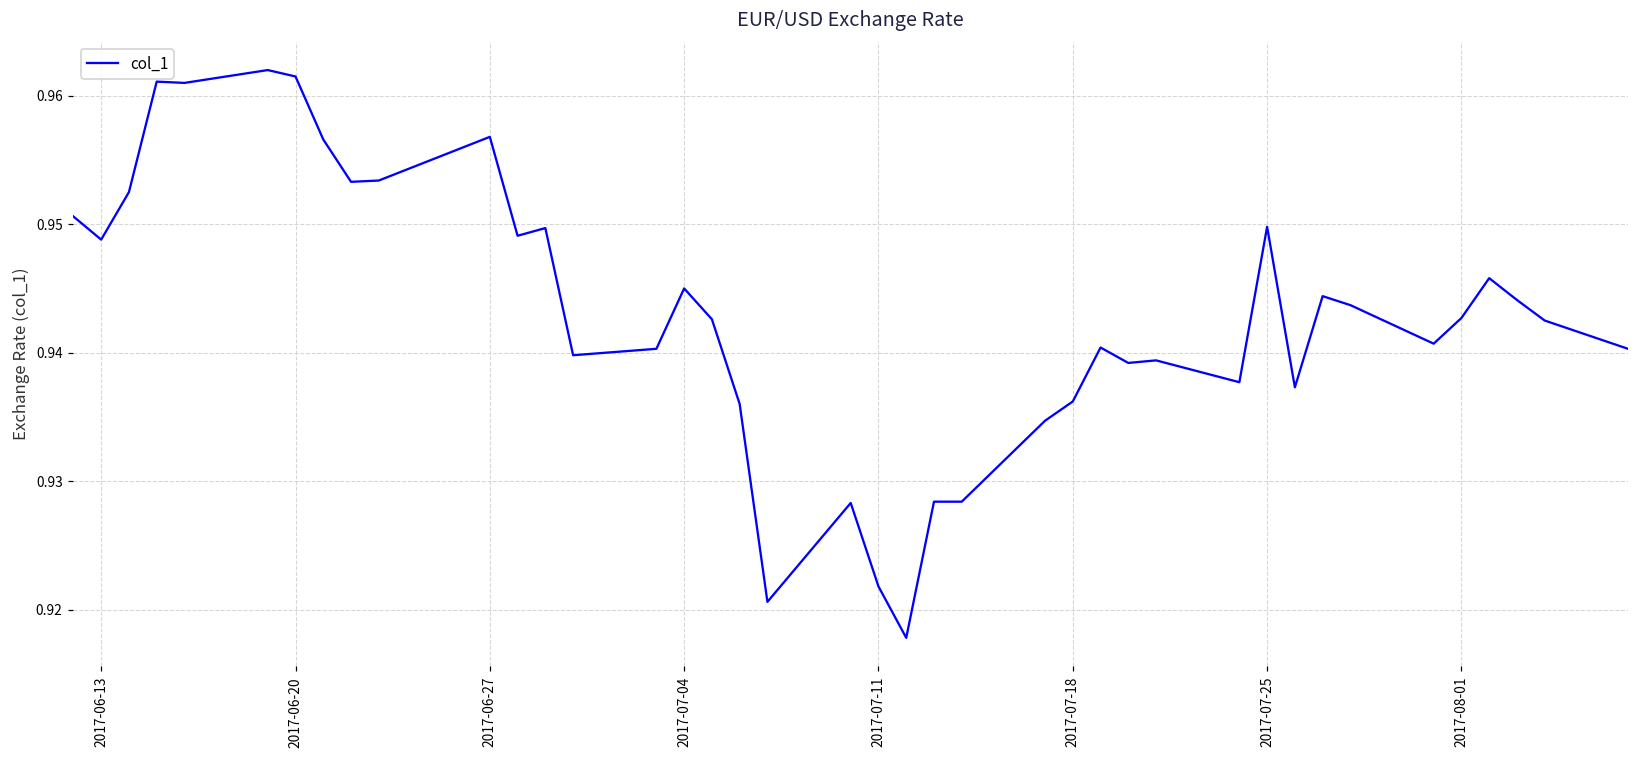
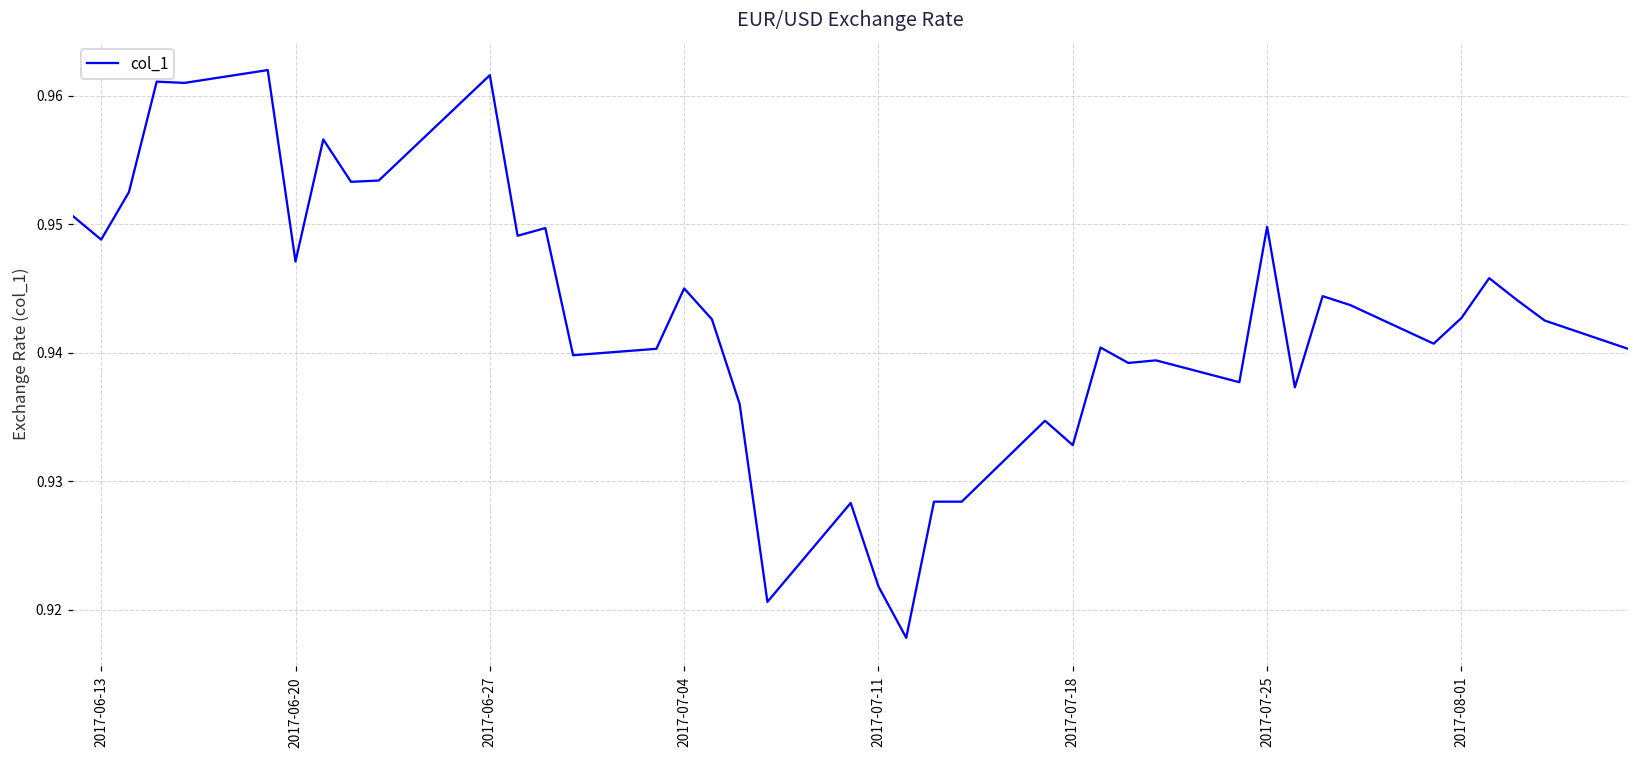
  {
    "2017-06-13": 0.9488,
-   "2017-06-20": 0.9615,
-   "2017-06-27": 0.9568,
+   "2017-06-20": 0.9471,
+   "2017-06-27": 0.9616,
    "2017-07-04": 0.9450,
    "2017-07-11": 0.9218,
-   "2017-07-18": 0.9362,
+   "2017-07-18": 0.9328,
    "2017-07-25": 0.9498,
    "2017-08-01": 0.9427
  }
